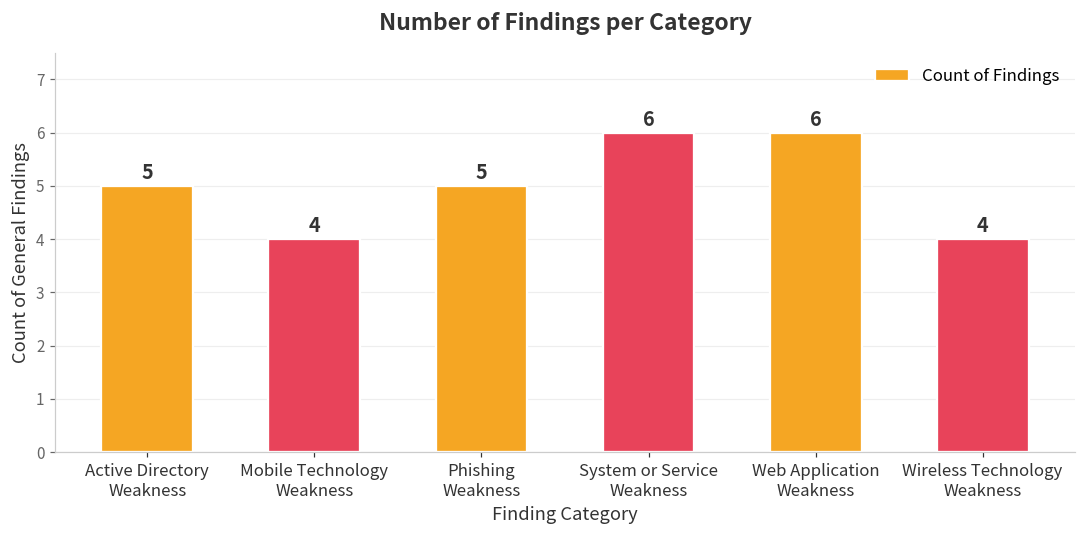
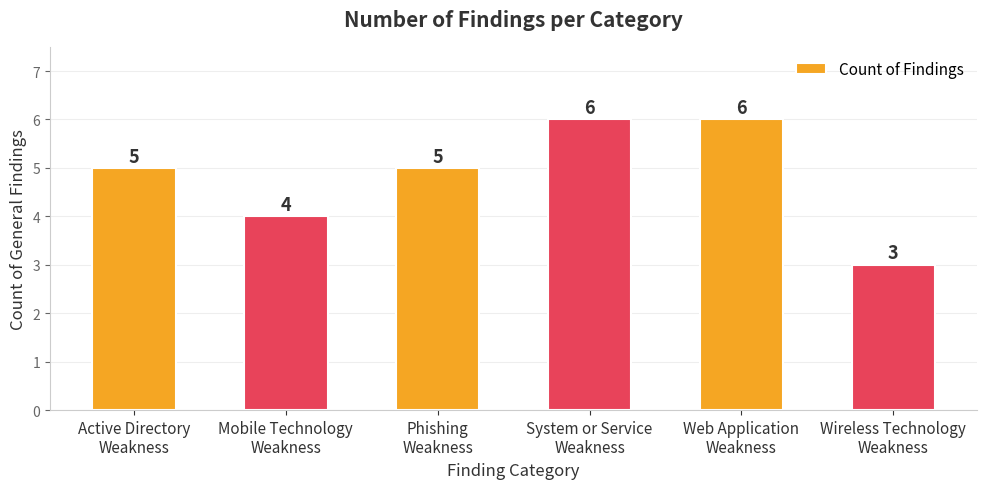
  {
    "Active Directory Weakness": 5,
    "Mobile Technology Weakness": 4,
    "Phishing Weakness": 5,
    "System or Service Weakness": 6,
    "Web Application Weakness": 6,
-   "Wireless Technology Weakness": 4
+   "Wireless Technology Weakness": 3
  }
